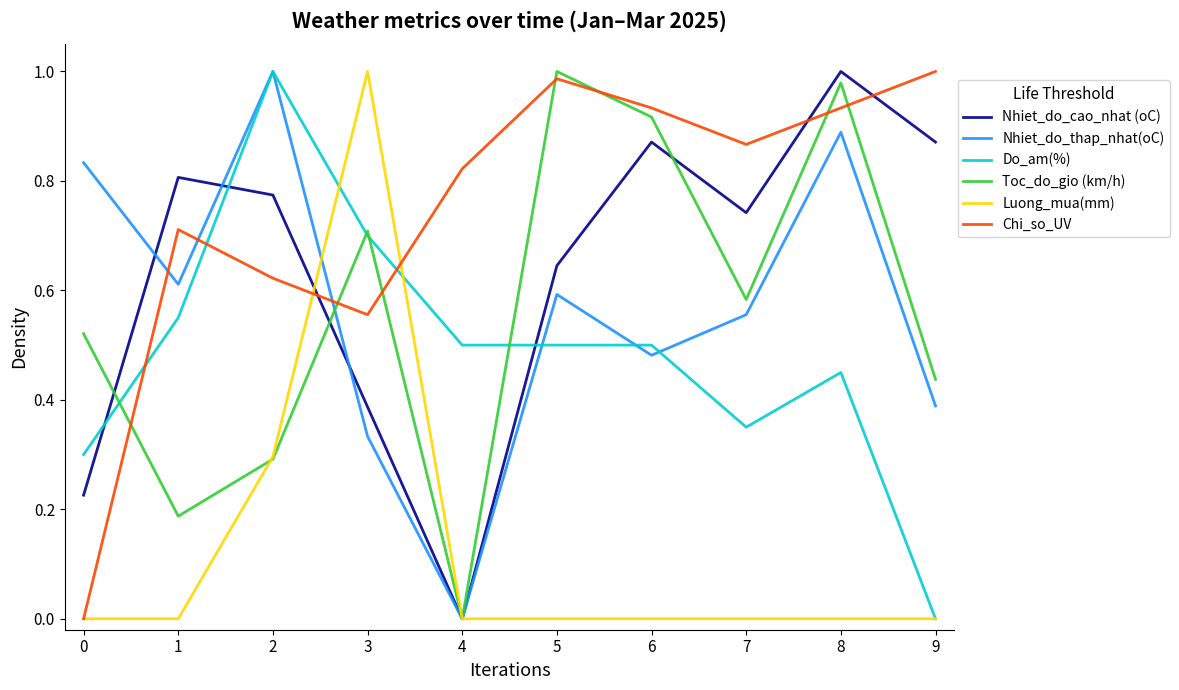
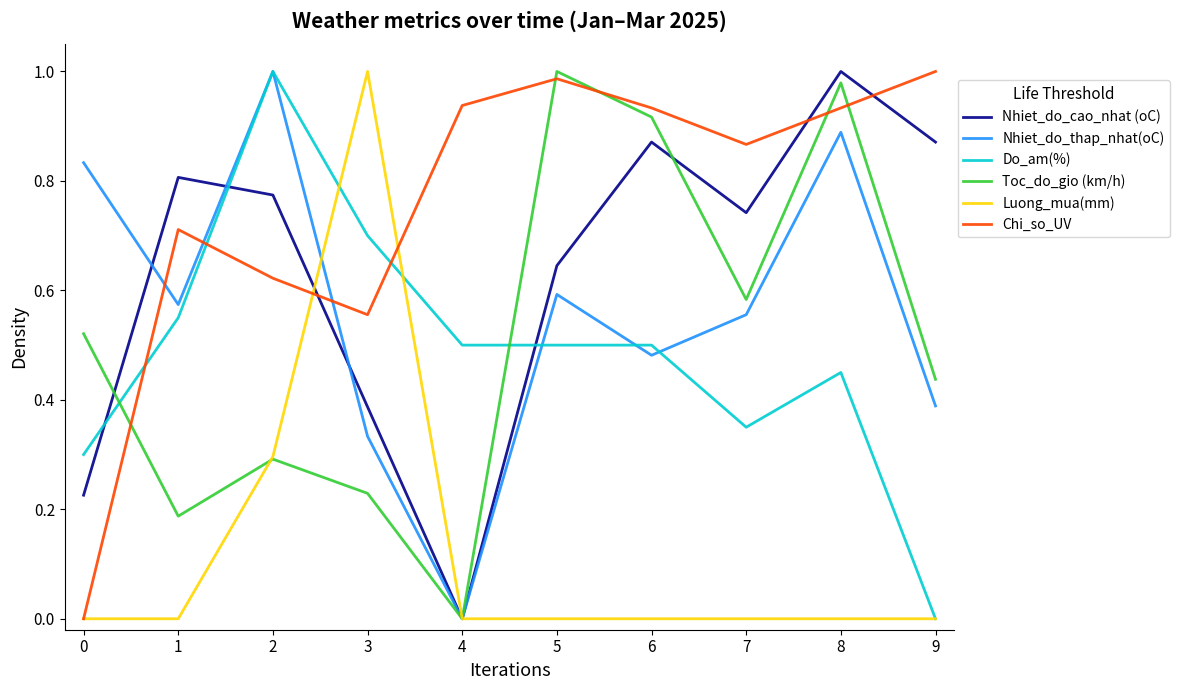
  {
    "Nhiet_do_cao_nhat (oC)": {
      "0": 0.23,
      "1": 0.81,
      "2": 0.77,
      "3": 0.39,
      "5": 0.65,
      "6": 0.87,
      "7": 0.74,
      "8": 1.00,
      "9": 0.87
    },
    "Nhiet_do_thap_nhat(oC)": {
      "0": 0.83,
-     "1": 0.61,
+     "1": 0.57,
      "3": 0.33,
      "5": 0.59,
      "6": 0.48,
      "7": 0.56,
      "8": 0.89,
      "9": 0.39
    },
    "Do_am(%)": {
      "0": 0.30,
      "1": 0.55,
      "3": 0.70,
      "4": 0.50,
      "5": 0.50,
      "6": 0.50,
      "7": 0.35,
      "8": 0.45
    },
    "Toc_do_gio (km/h)": {
      "0": 0.52,
      "1": 0.19,
-     "3": 0.71,
+     "3": 0.23,
      "5": 1.00,
      "6": 0.92,
      "7": 0.58,
      "8": 0.98,
      "9": 0.44
    },
    "Luong_mua(mm)": {
      "1": 0.00,
      "3": 1.00,
      "5": 0.00,
      "6": 0.00,
      "7": 0.00,
      "8": 0.00
    },
    "Chi_so_UV": {
      "1": 0.71,
      "2": 0.62,
      "3": 0.56,
-     "4": 0.82,
+     "4": 0.94,
      "5": 0.99,
      "6": 0.93,
      "7": 0.87,
      "8": 0.93,
      "9": 1.00
    }
  }
